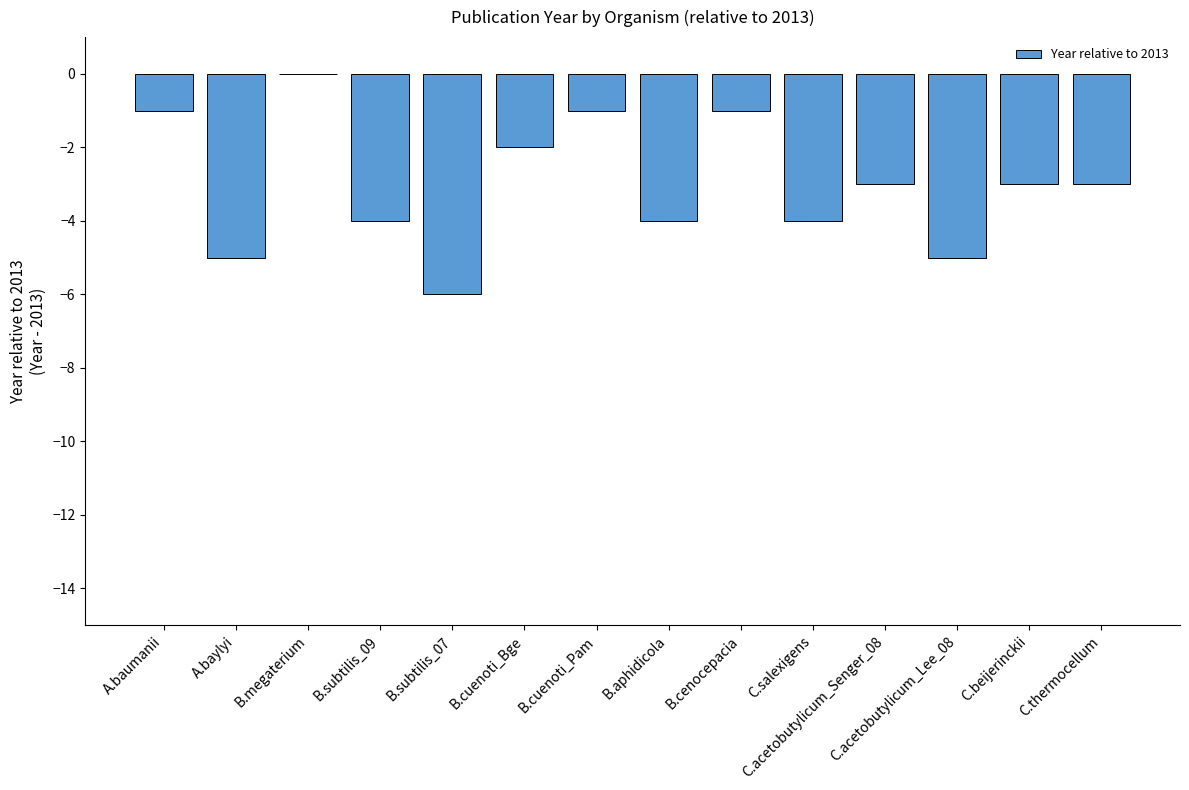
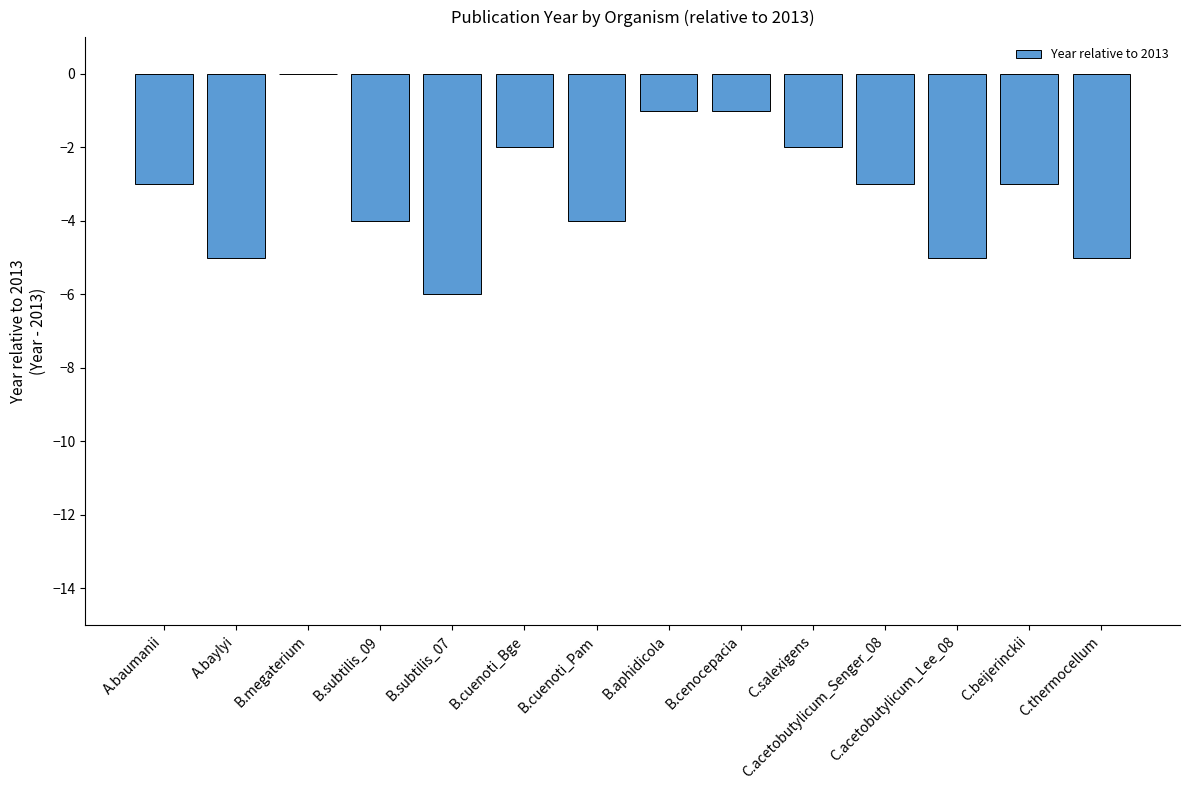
  {
-   "A.baumanii": -1.0,
+   "A.baumanii": -3.0,
    "A.baylyi": -5.0,
    "B.megaterium": 0.0,
    "B.subtilis_09": -4.0,
    "B.subtilis_07": -6.0,
    "B.cuenoti_Bge": -2.0,
-   "B.cuenoti_Pam": -1.0,
-   "B.aphidicola": -4.0,
+   "B.cuenoti_Pam": -4.0,
+   "B.aphidicola": -1.0,
    "B.cenocepacia": -1.0,
-   "C.salexigens": -4.0,
+   "C.salexigens": -2.0,
    "C.acetobutylicum_Senger_08": -3.0,
    "C.acetobutylicum_Lee_08": -5.0,
    "C.beijerinckii": -3.0,
-   "C.thermocellum": -3.0
+   "C.thermocellum": -5.0
  }
